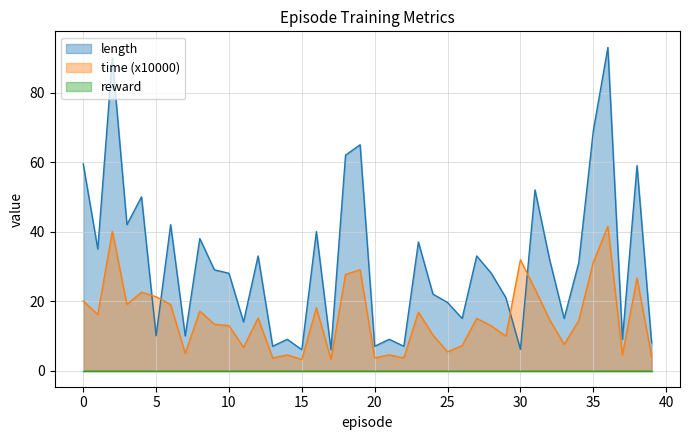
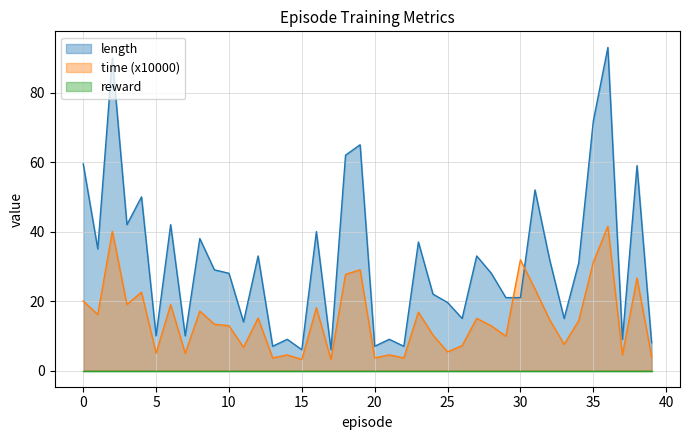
  {
    "length": {
      "0": 60,
      "5": 10,
      "10": 28,
      "15": 6,
      "20": 7,
      "25": 20,
-     "30": 6,
-     "35": 69
+     "30": 21,
+     "35": 72
    },
    "time (x10000)": {
      "0": 20,
-     "5": 21,
+     "5": 5,
      "10": 13,
      "15": 3,
      "20": 4,
      "25": 5,
      "30": 32,
      "35": 31
    },
    "reward": {
      "0": 0,
      "5": 0,
      "10": 0,
      "15": 0,
      "20": 0,
      "25": 0,
      "30": 0,
      "35": 0
    }
  }
